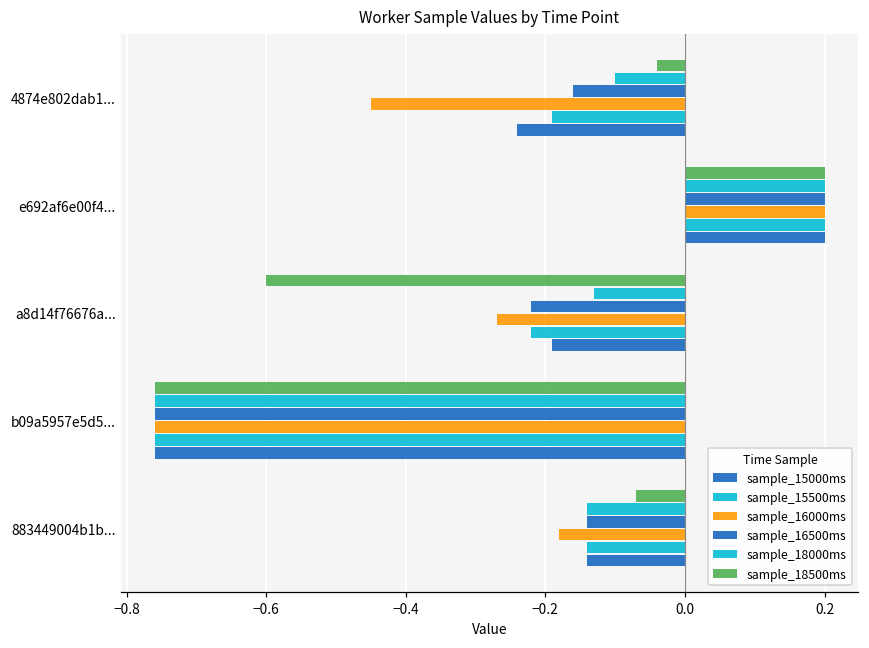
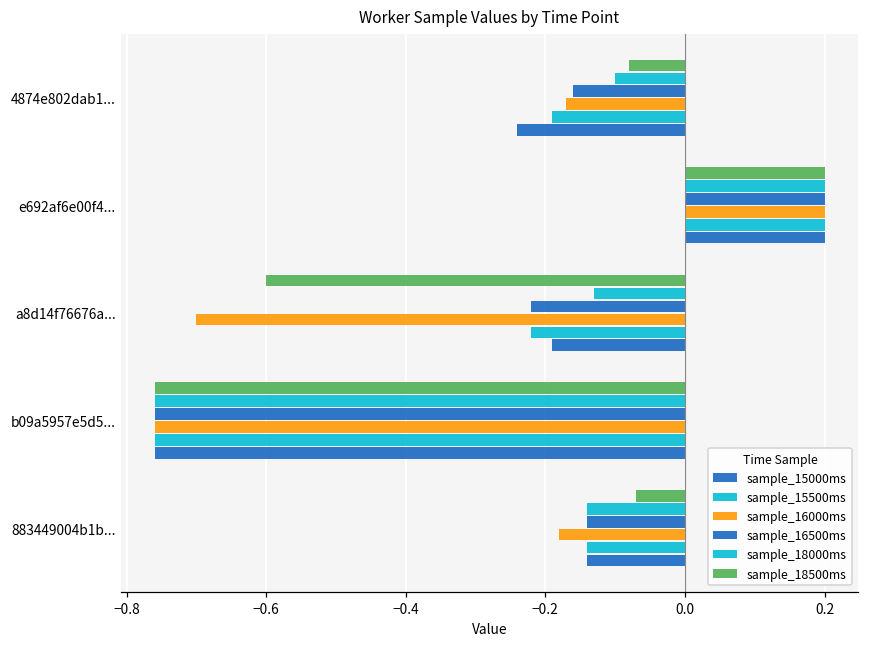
  {
    "sample_16000ms": {
-     "4874e802dab1...": -0.45,
+     "4874e802dab1...": -0.17,
      "e692af6e00f4...": 0.20,
-     "a8d14f76676a...": -0.27,
+     "a8d14f76676a...": -0.70,
      "b09a5957e5d5...": -0.76,
      "883449004b1b...": -0.18
    },
    "sample_18500ms": {
-     "4874e802dab1...": -0.04,
+     "4874e802dab1...": -0.08,
      "e692af6e00f4...": 0.20,
      "a8d14f76676a...": -0.60,
      "b09a5957e5d5...": -0.76,
      "883449004b1b...": -0.07
    }
  }
